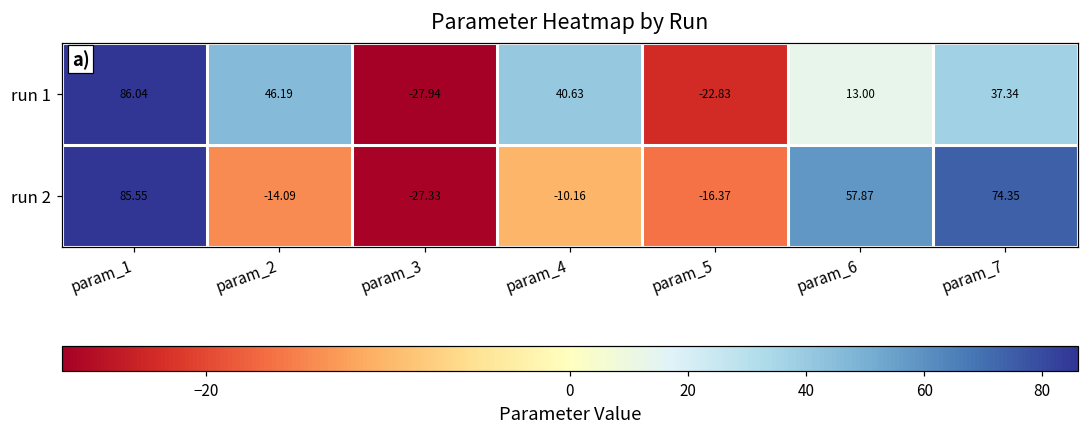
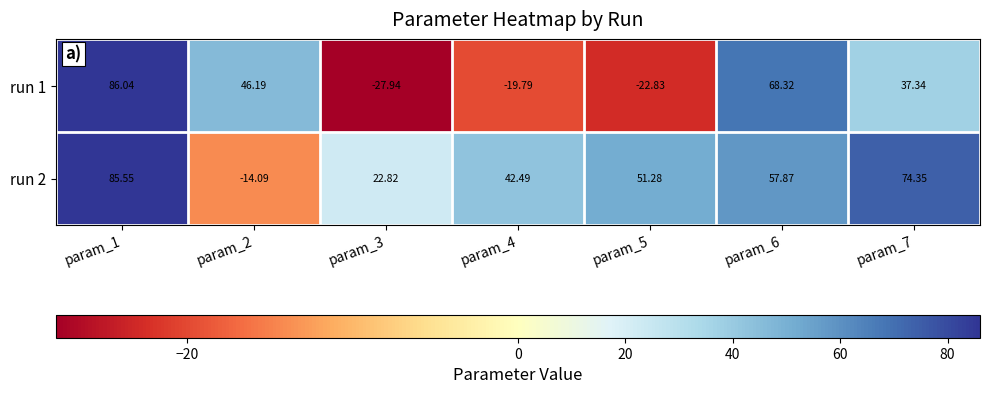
  {
    "run 1": {
      "param_1": 86.04,
      "param_2": 46.19,
      "param_3": -27.94,
-     "param_4": 40.63,
+     "param_4": -19.79,
      "param_5": -22.83,
-     "param_6": 13.00,
+     "param_6": 68.32,
      "param_7": 37.34
    },
    "run 2": {
      "param_1": 85.55,
      "param_2": -14.09,
-     "param_3": -27.33,
-     "param_4": -10.16,
-     "param_5": -16.37,
+     "param_3": 22.82,
+     "param_4": 42.49,
+     "param_5": 51.28,
      "param_6": 57.87,
      "param_7": 74.35
    }
  }
